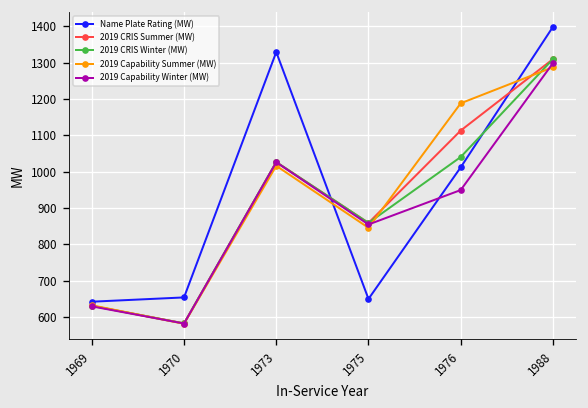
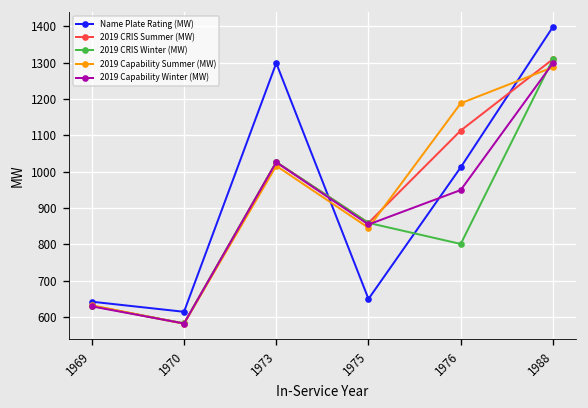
  {
    "Name Plate Rating (MW)": {
      "1969": 640,
-     "1970": 650,
-     "1973": 1330,
+     "1970": 610,
+     "1973": 1300,
      "1975": 650,
      "1976": 1010,
      "1988": 1400
    },
    "2019 CRIS Summer (MW)": {
      "1976": 1110
    },
    "2019 CRIS Winter (MW)": {
-     "1976": 1040
+     "1976": 800
    },
    "2019 Capability Summer (MW)": {
      "1973": 1020,
      "1975": 850,
      "1976": 1190,
      "1988": 1290
    },
    "2019 Capability Winter (MW)": {
      "1976": 950,
      "1988": 1300
    }
  }
